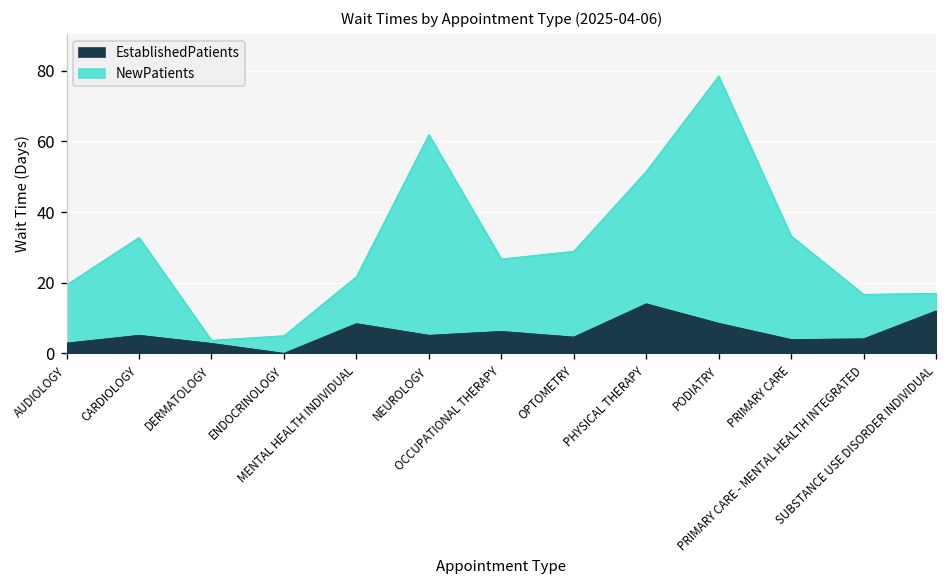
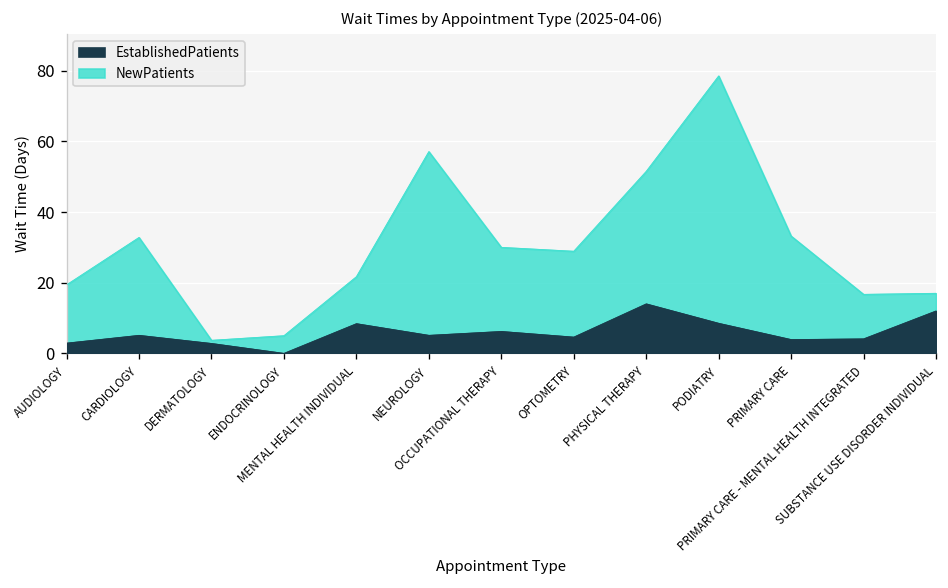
  {
    "EstablishedPatients": {
      "AUDIOLOGY": 3,
      "CARDIOLOGY": 5,
      "DERMATOLOGY": 3,
      "ENDOCRINOLOGY": 0,
      "MENTAL HEALTH INDIVIDUAL": 8,
      "NEUROLOGY": 5,
      "OCCUPATIONAL THERAPY": 6,
      "OPTOMETRY": 5,
      "PHYSICAL THERAPY": 14,
      "PODIATRY": 9,
      "PRIMARY CARE": 4,
      "PRIMARY CARE - MENTAL HEALTH INTEGRATED": 4,
      "SUBSTANCE USE DISORDER INDIVIDUAL": 12
    },
    "NewPatients": {
      "AUDIOLOGY": 17,
      "CARDIOLOGY": 28,
      "DERMATOLOGY": 1,
      "ENDOCRINOLOGY": 5,
      "MENTAL HEALTH INDIVIDUAL": 13,
-     "NEUROLOGY": 57,
-     "OCCUPATIONAL THERAPY": 21,
+     "NEUROLOGY": 52,
+     "OCCUPATIONAL THERAPY": 24,
      "OPTOMETRY": 24,
      "PHYSICAL THERAPY": 38,
      "PODIATRY": 70,
      "PRIMARY CARE": 29,
      "PRIMARY CARE - MENTAL HEALTH INTEGRATED": 13,
      "SUBSTANCE USE DISORDER INDIVIDUAL": 5
    }
  }
